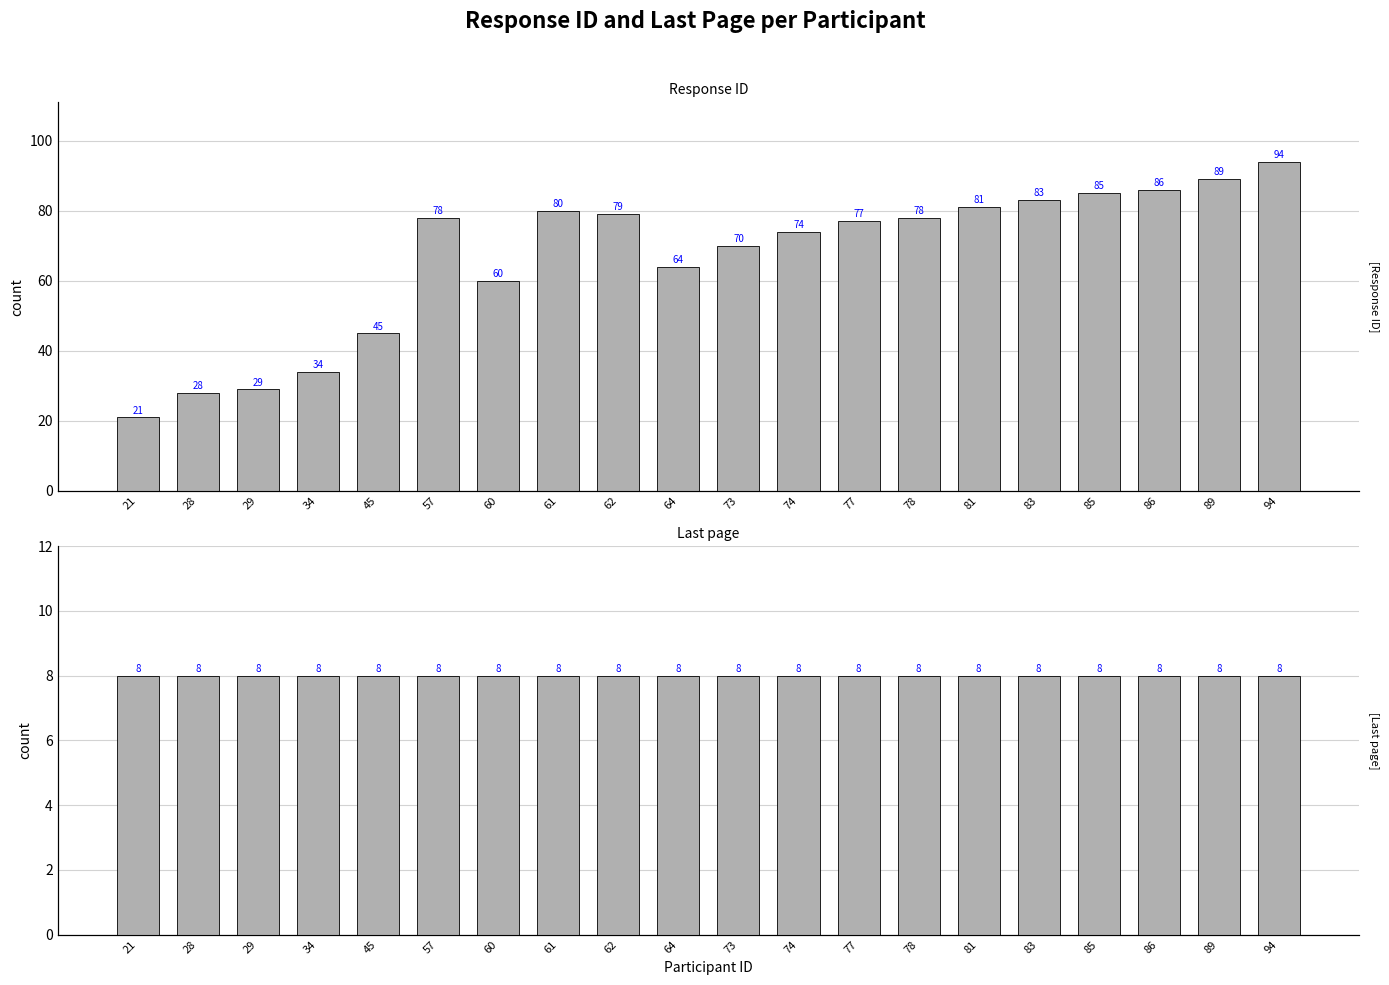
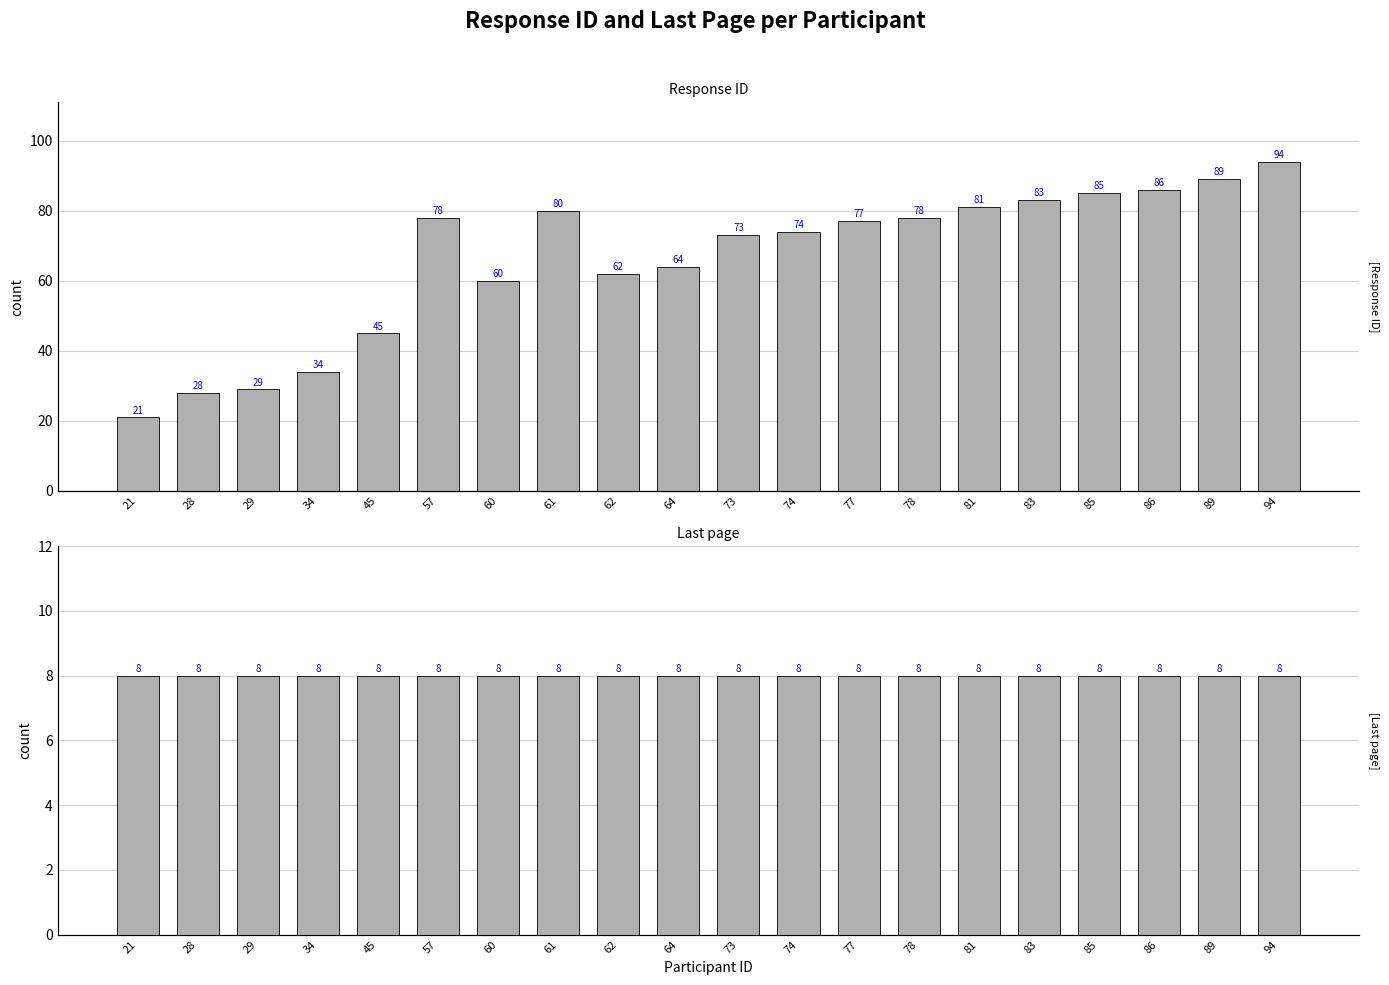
  {
    "Response ID": {
      "21": 21,
      "28": 28,
      "29": 29,
      "34": 34,
      "45": 45,
      "57": 78,
      "60": 60,
      "61": 80,
-     "62": 79,
+     "62": 62,
      "64": 64,
-     "73": 70,
+     "73": 73,
      "74": 74,
      "77": 77,
      "78": 78,
      "81": 81,
      "83": 83,
      "85": 85,
      "86": 86,
      "89": 89,
      "94": 94
    },
    "Last page": {
      "21": 8,
      "28": 8,
      "29": 8,
      "34": 8,
      "45": 8,
      "57": 8,
      "60": 8,
      "61": 8,
      "62": 8,
      "64": 8,
      "73": 8,
      "74": 8,
      "77": 8,
      "78": 8,
      "81": 8,
      "83": 8,
      "85": 8,
      "86": 8,
      "89": 8,
      "94": 8
    }
  }
